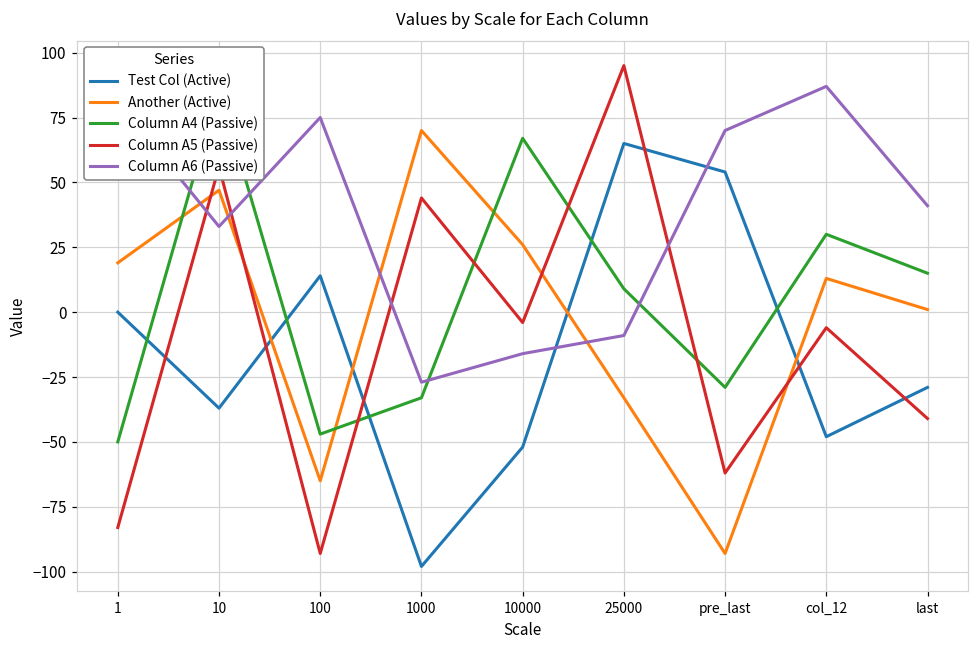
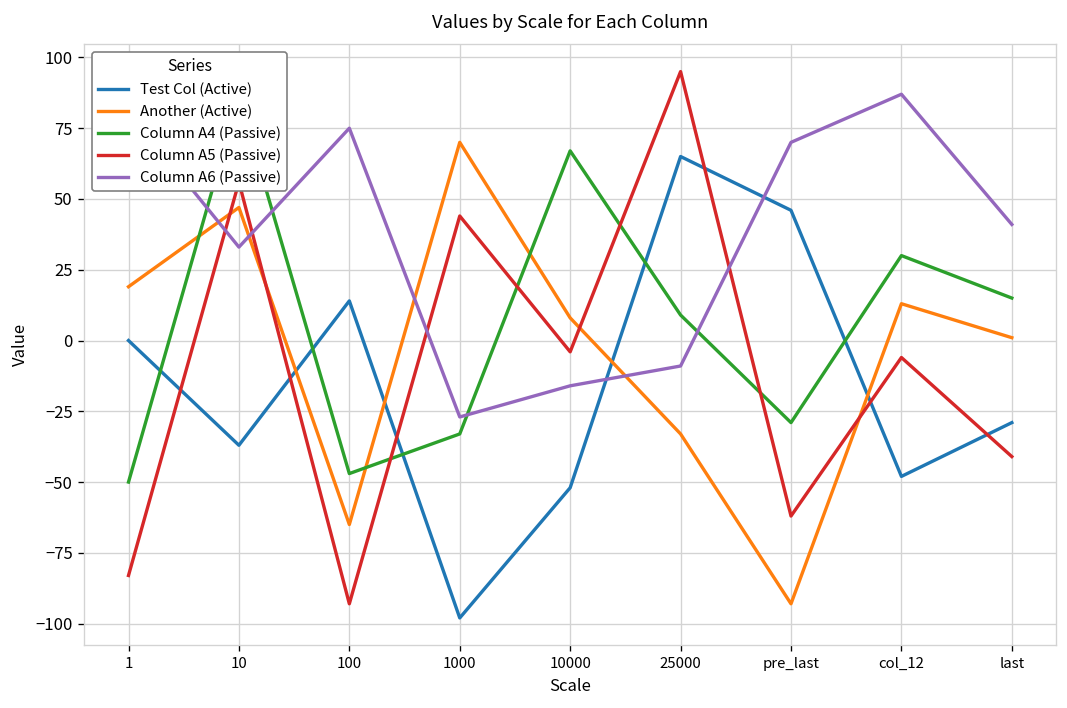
  {
    "Test Col (Active)": {
      "1": 0,
      "10": -37,
      "100": 14,
      "1000": -98,
      "10000": -52,
      "25000": 65,
-     "pre_last": 54,
+     "pre_last": 46,
      "col_12": -48,
      "last": -29
    },
    "Another (Active)": {
      "1": 19,
      "10": 47,
      "100": -65,
      "1000": 70,
-     "10000": 26,
+     "10000": 8,
      "25000": -33,
      "pre_last": -93,
      "col_12": 13,
      "last": 1
    },
    "Column A4 (Passive)": {
      "1": -50,
      "100": -47,
      "1000": -33,
      "10000": 67,
      "25000": 9,
      "pre_last": -29,
      "col_12": 30,
      "last": 15
    },
    "Column A5 (Passive)": {
      "1": -83,
      "100": -93,
      "1000": 44,
      "10000": -4,
      "25000": 95,
      "pre_last": -62,
      "col_12": -6,
      "last": -41
    },
    "Column A6 (Passive)": {
      "10": 33,
      "100": 75,
      "1000": -27,
      "10000": -16,
      "25000": -9,
      "pre_last": 70,
      "col_12": 87,
      "last": 41
    }
  }
